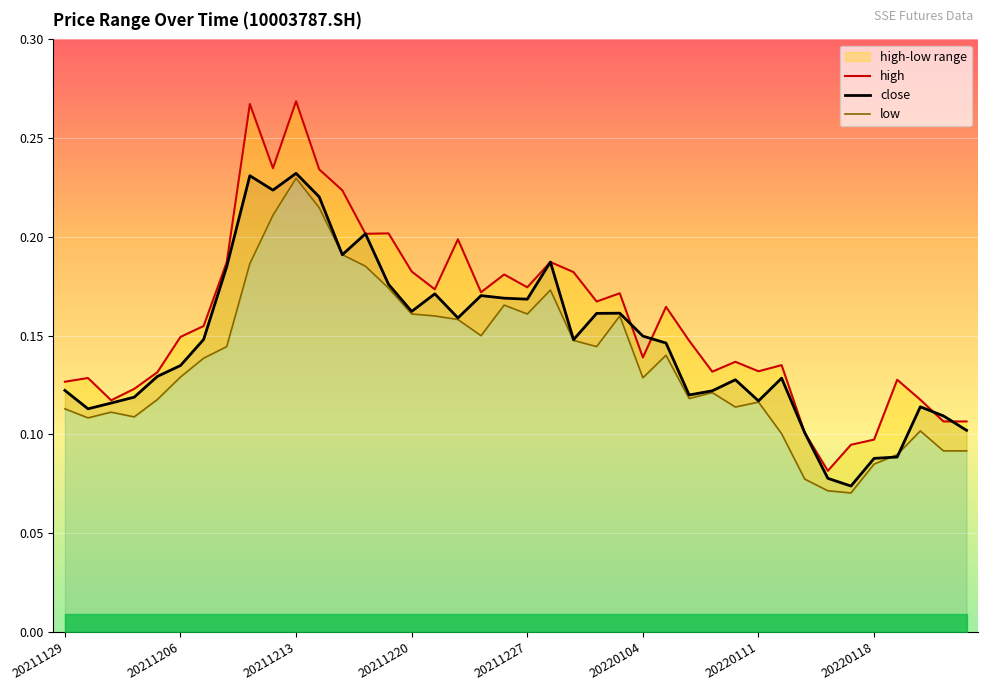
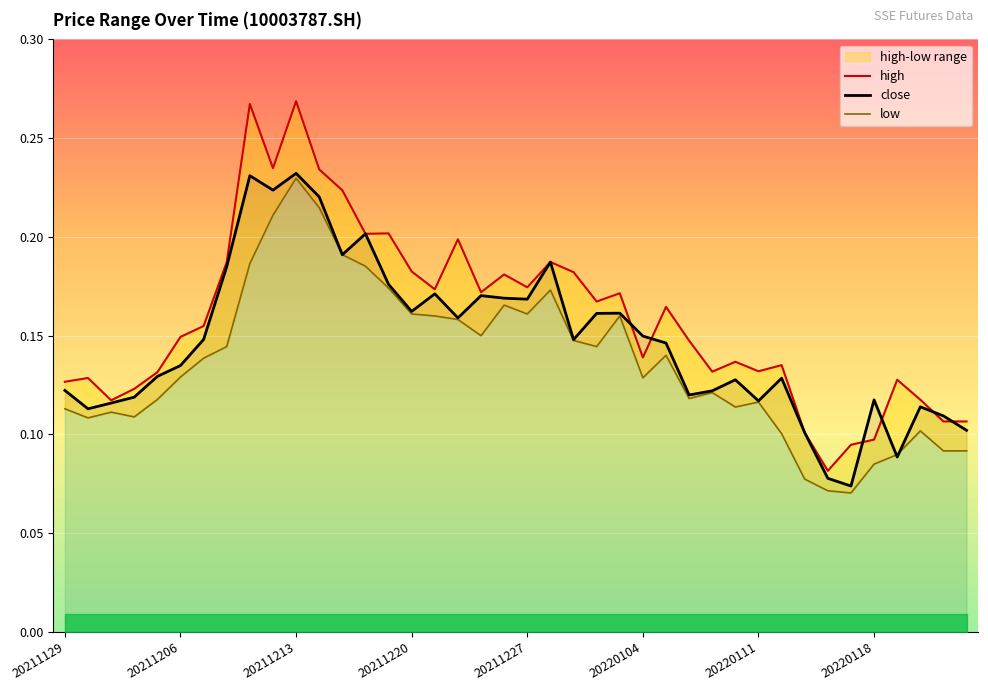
  {
    "high-low range": {
      "20211129": 0.127,
      "20211206": 0.149,
      "20211213": 0.269,
      "20211220": 0.183,
      "20211227": 0.175,
      "20220104": 0.139,
      "20220111": 0.132,
      "20220118": 0.097
    },
    "close": {
      "20211129": 0.122,
      "20211206": 0.135,
      "20211213": 0.232,
      "20211220": 0.162,
      "20211227": 0.169,
      "20220104": 0.150,
-     "20220118": 0.088
+     "20220118": 0.118
    },
    "low": {
      "20211129": 0.113,
      "20211206": 0.129,
      "20211213": 0.230,
      "20211220": 0.161,
      "20211227": 0.161,
      "20220104": 0.129,
      "20220118": 0.085
    }
  }
